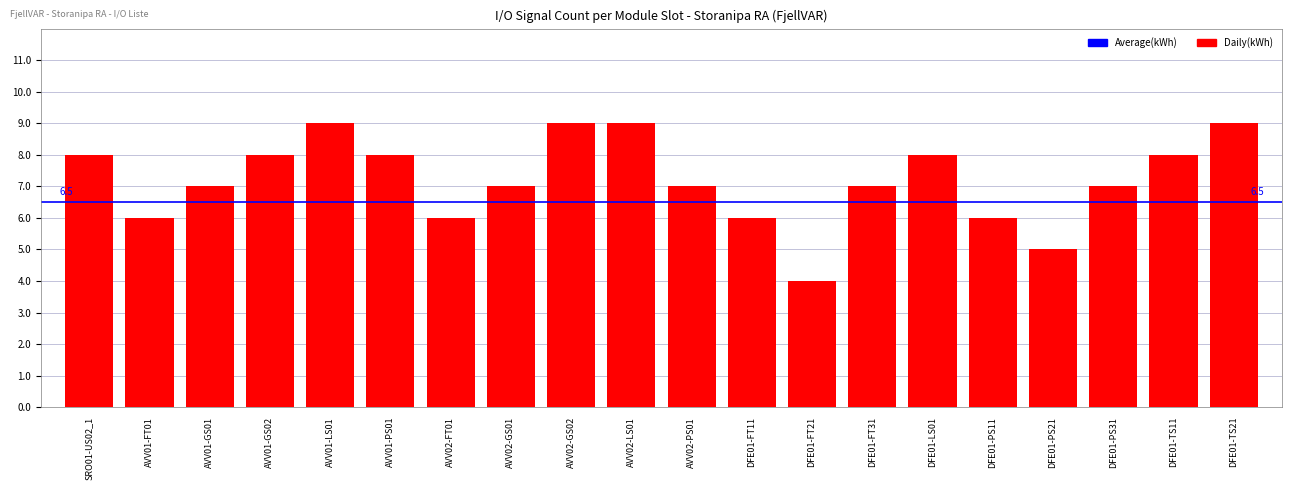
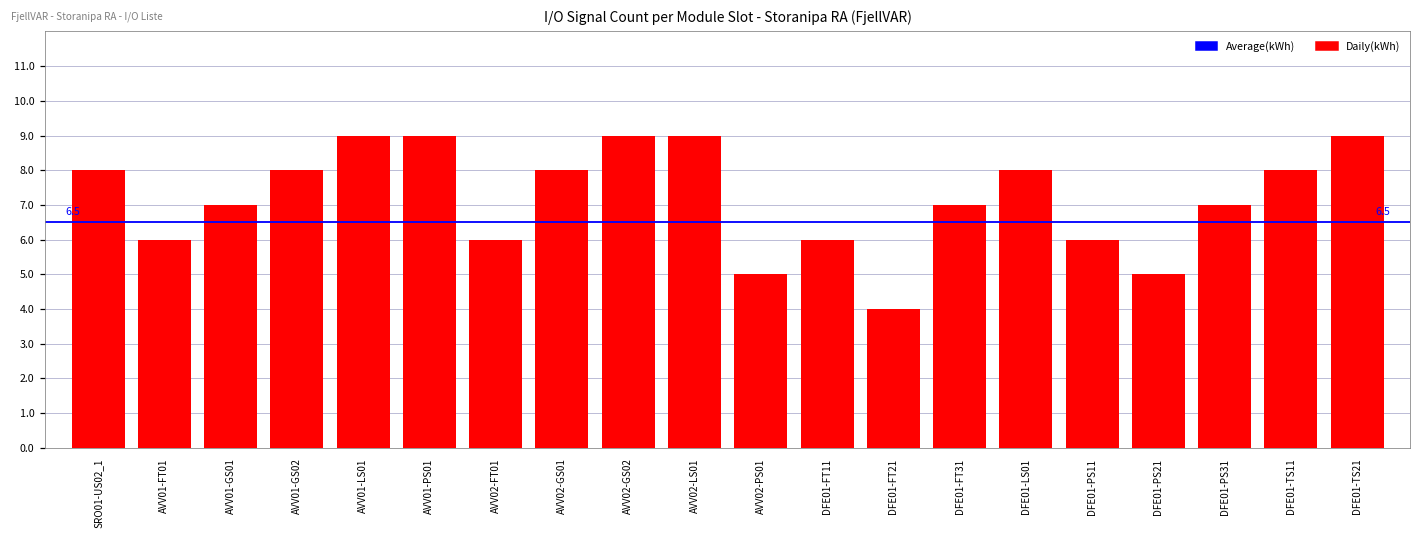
  {
    "AVV01-FT01": 6,
    "AVV01-GS01": 7,
    "AVV01-GS02": 8,
    "AVV01-LS01": 9,
-   "AVV01-PS01": 8,
+   "AVV01-PS01": 9,
    "AVV02-FT01": 6,
-   "AVV02-GS01": 7,
+   "AVV02-GS01": 8,
    "AVV02-GS02": 9,
    "AVV02-LS01": 9,
-   "AVV02-PS01": 7,
+   "AVV02-PS01": 5,
    "DFE01-FT11": 6,
    "DFE01-FT21": 4,
    "DFE01-FT31": 7,
    "DFE01-LS01": 8,
    "DFE01-PS11": 6,
    "DFE01-PS21": 5,
    "DFE01-PS31": 7,
    "DFE01-TS11": 8
  }
